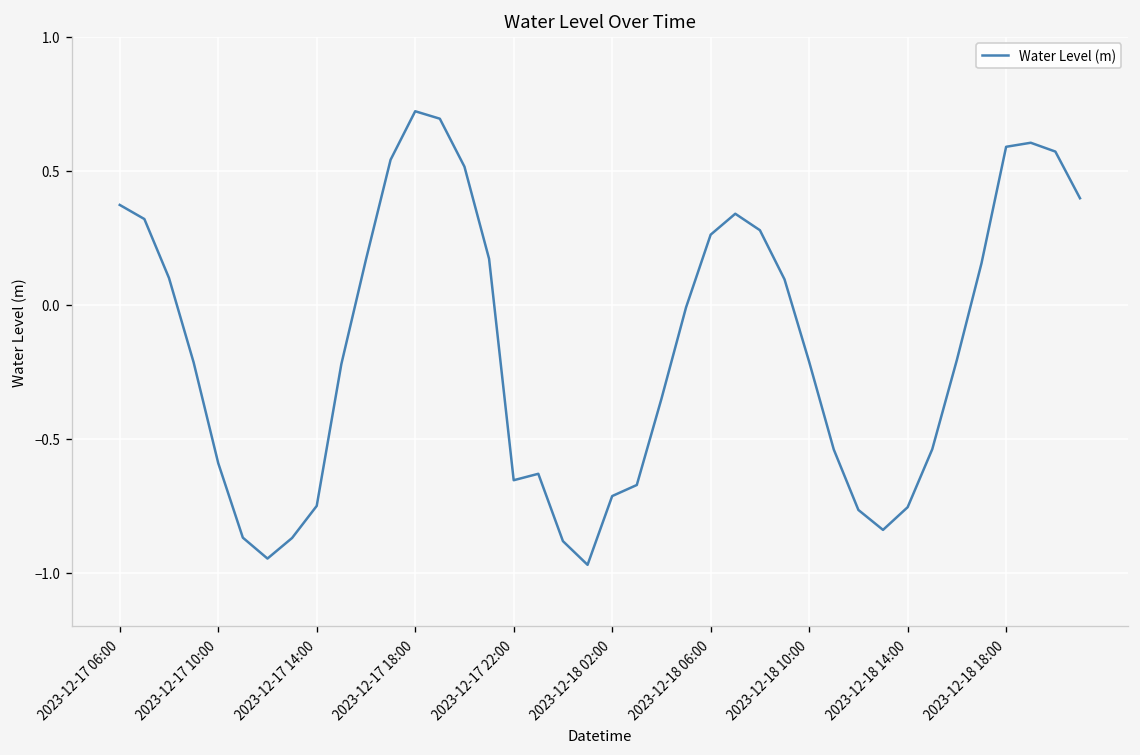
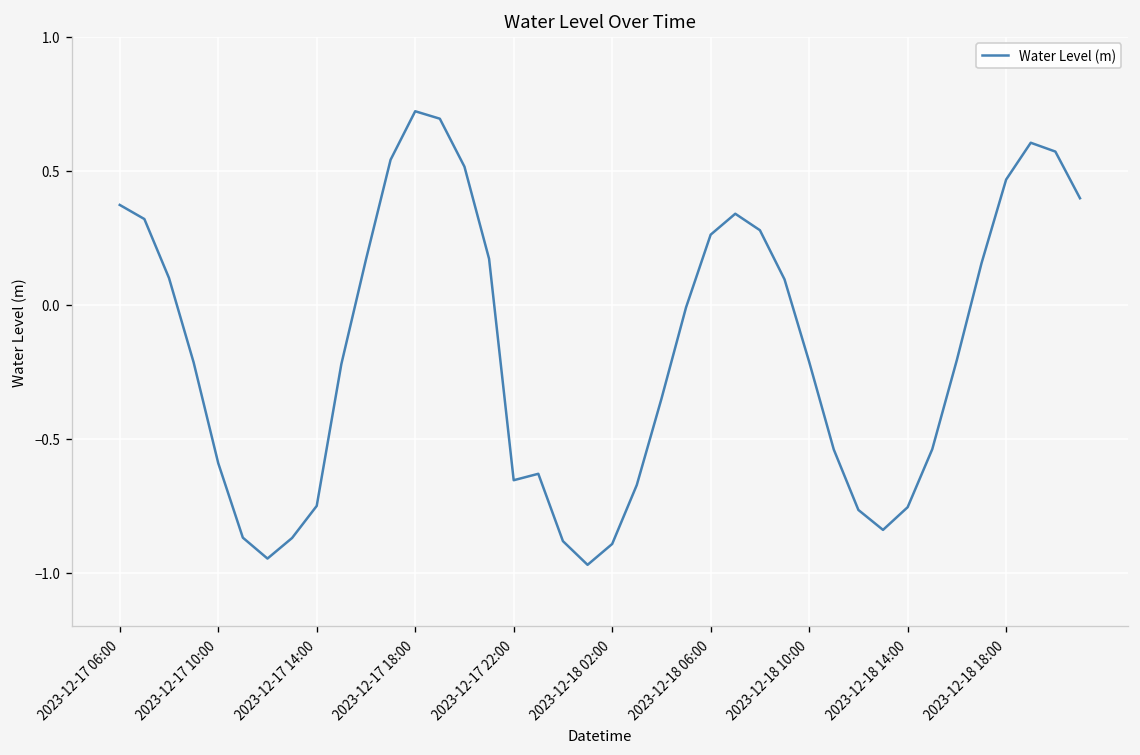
  {
    "2023-12-17 06:00": 0.37,
    "2023-12-17 10:00": -0.59,
    "2023-12-17 14:00": -0.75,
    "2023-12-17 18:00": 0.72,
    "2023-12-17 22:00": -0.65,
-   "2023-12-18 02:00": -0.71,
+   "2023-12-18 02:00": -0.89,
    "2023-12-18 06:00": 0.26,
    "2023-12-18 10:00": -0.21,
    "2023-12-18 14:00": -0.76,
-   "2023-12-18 18:00": 0.59
+   "2023-12-18 18:00": 0.47
  }
